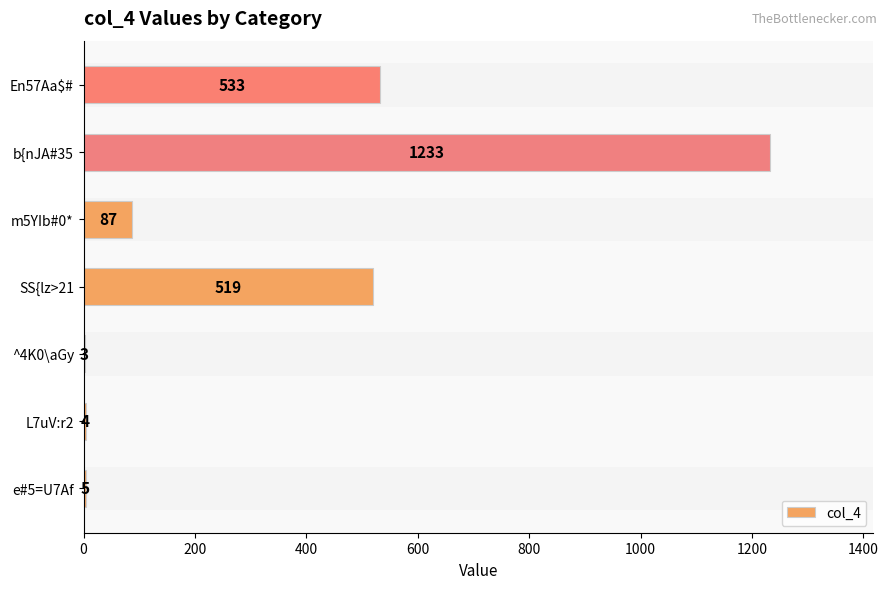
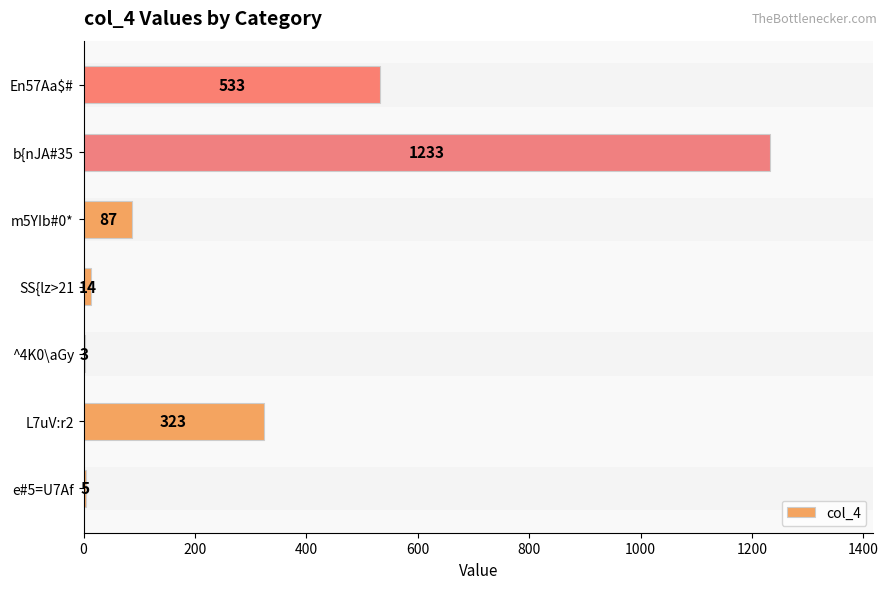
  {
    "En57Aa$#": 533,
    "b{nJA#35": 1233,
    "m5YIb#0*": 87,
-   "SS{lz>21": 519,
+   "SS{lz>21": 14,
    "^4K0\\aGy": 3,
-   "L7uV:r2": 4,
+   "L7uV:r2": 323,
    "e#5=U7Af": 5
  }
